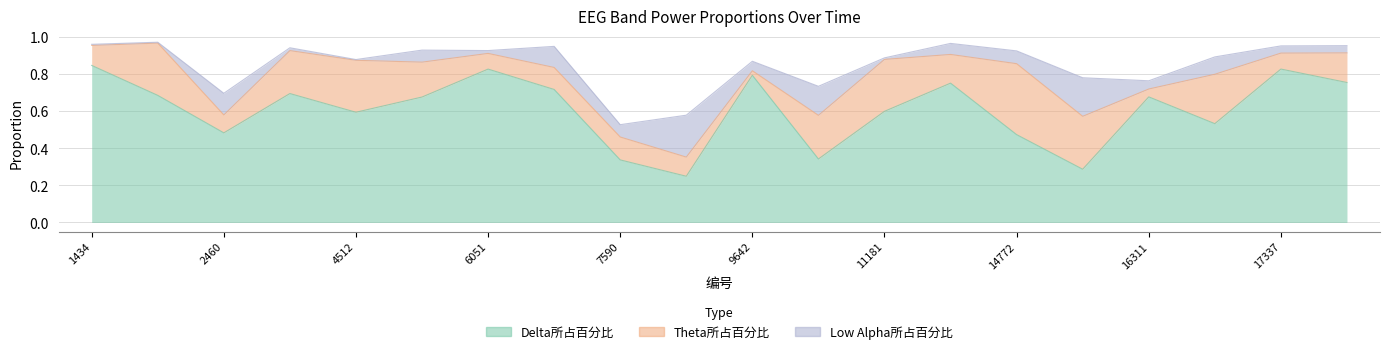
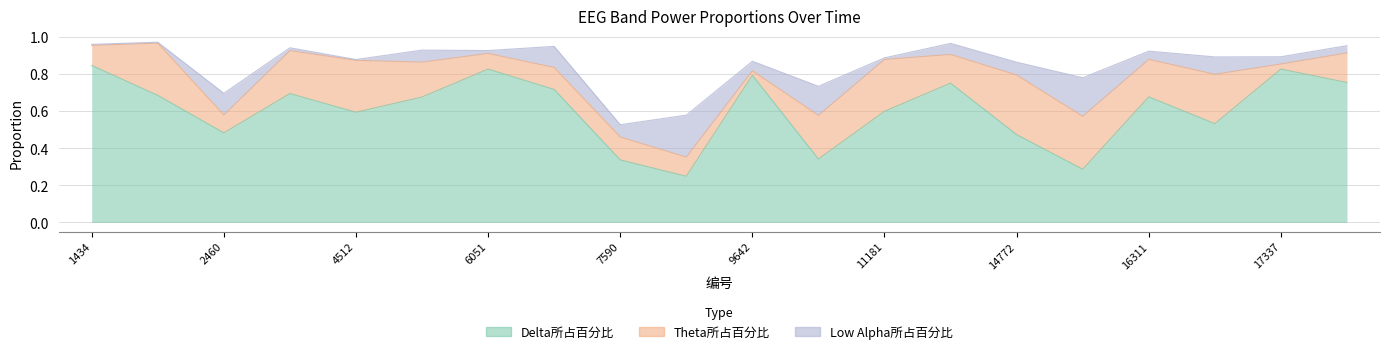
  {
    "Theta所占百分比": {
      "2460": 0.10,
      "6051": 0.08,
      "7590": 0.12,
      "9642": 0.02,
-     "14772": 0.38,
-     "16311": 0.04,
-     "17337": 0.09
+     "14772": 0.32,
+     "16311": 0.20,
+     "17337": 0.03
    }
  }
